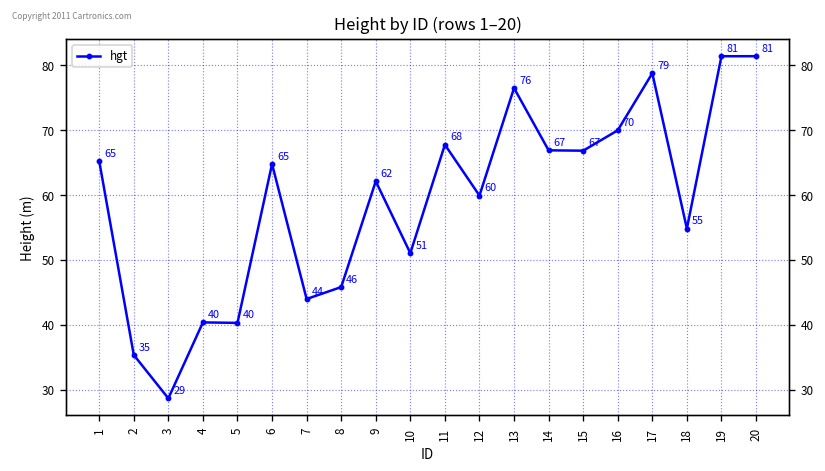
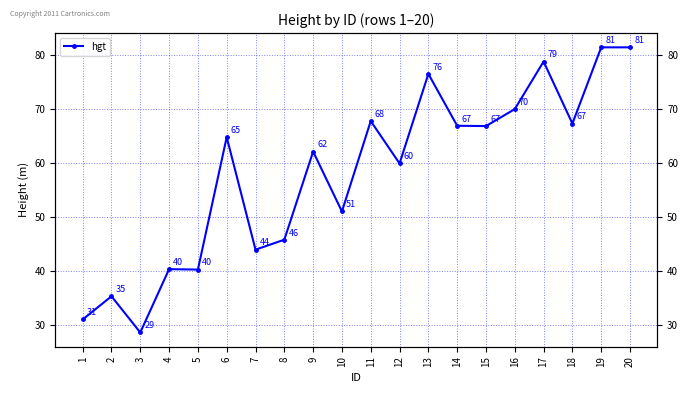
  {
-   "1": 65,
+   "1": 31,
    "2": 35,
    "3": 29,
    "4": 40,
    "5": 40,
    "6": 65,
    "7": 44,
    "8": 46,
    "9": 62,
    "10": 51,
    "11": 68,
    "12": 60,
    "13": 76,
    "14": 67,
    "15": 67,
    "16": 70,
    "17": 79,
-   "18": 55,
+   "18": 67,
    "19": 81,
    "20": 81
  }
